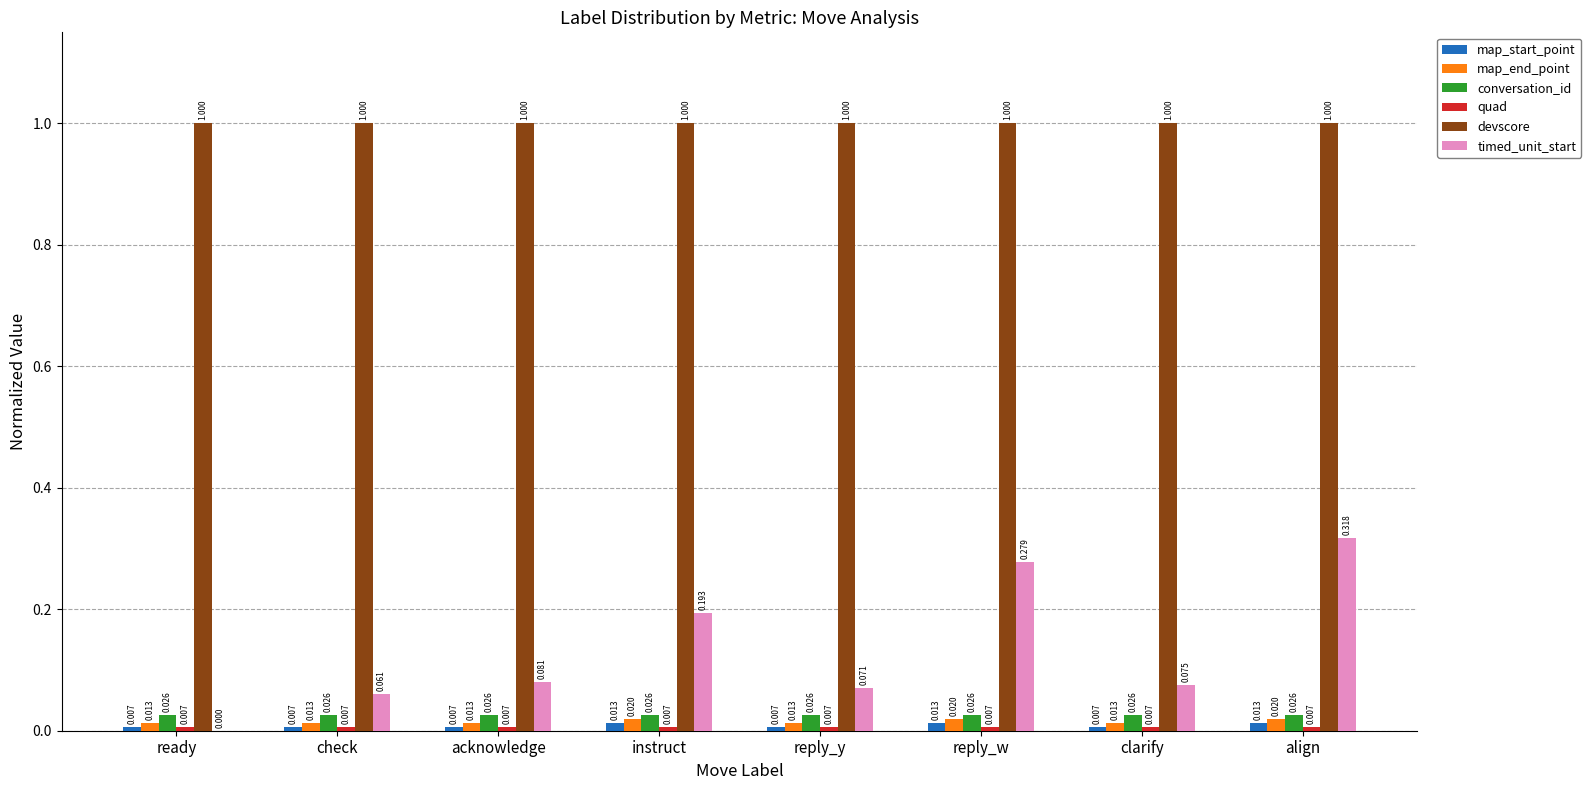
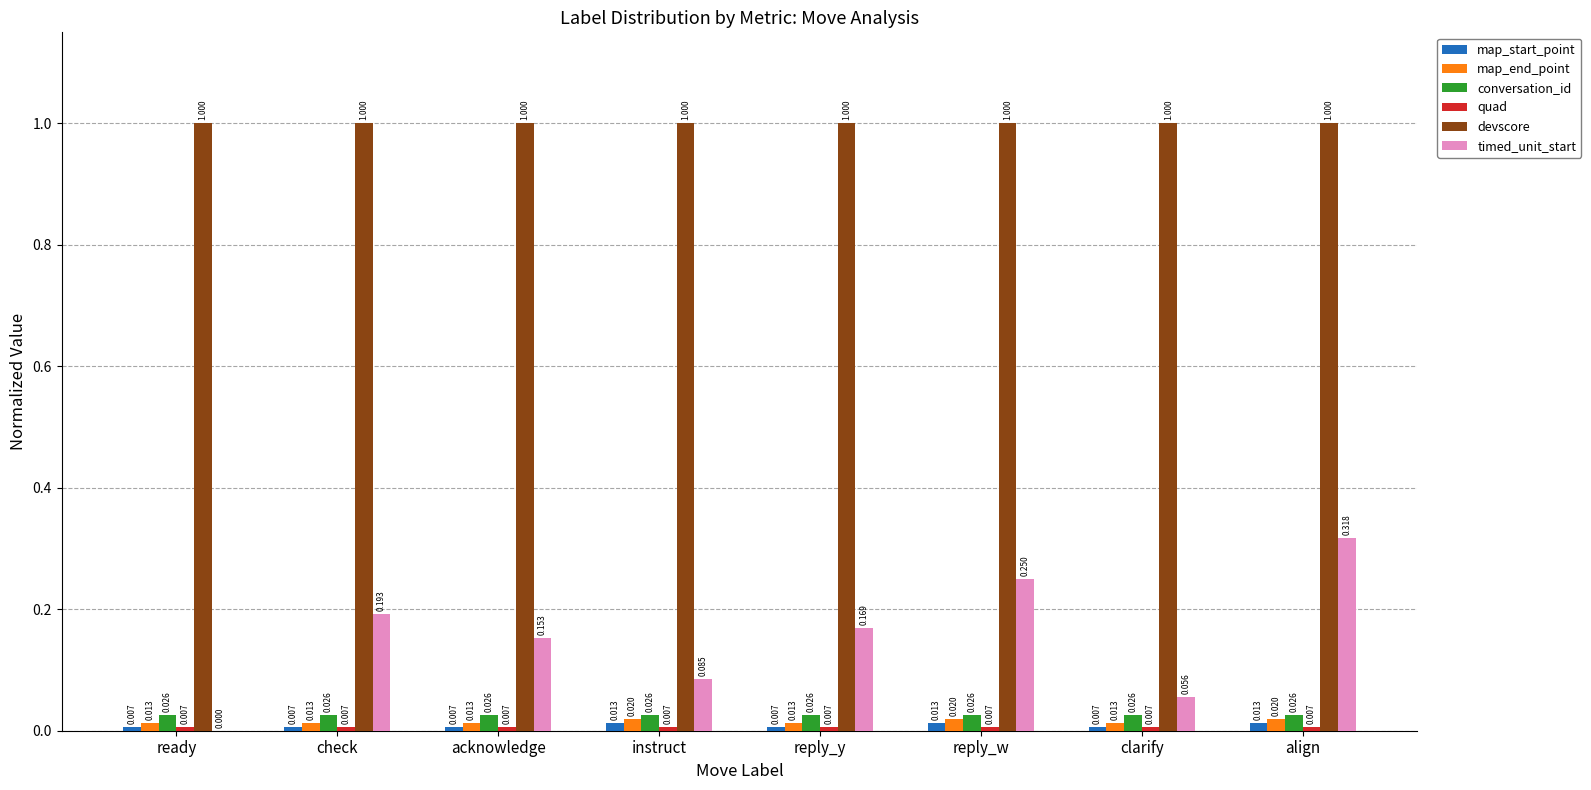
  {
    "map_start_point": {
      "ready": 0.007,
      "check": 0.007,
      "acknowledge": 0.007,
      "instruct": 0.013,
      "reply_y": 0.007,
      "reply_w": 0.013,
      "clarify": 0.007,
      "align": 0.013
    },
    "map_end_point": {
      "ready": 0.013,
      "check": 0.013,
      "acknowledge": 0.013,
      "instruct": 0.020,
      "reply_y": 0.013,
      "reply_w": 0.020,
      "clarify": 0.013,
      "align": 0.020
    },
    "conversation_id": {
      "ready": 0.026,
      "check": 0.026,
      "acknowledge": 0.026,
      "instruct": 0.026,
      "reply_y": 0.026,
      "reply_w": 0.026,
      "clarify": 0.026,
      "align": 0.026
    },
    "quad": {
      "ready": 0.007,
      "check": 0.007,
      "acknowledge": 0.007,
      "instruct": 0.007,
      "reply_y": 0.007,
      "reply_w": 0.007,
      "clarify": 0.007,
      "align": 0.007
    },
    "devscore": {
      "ready": 1.000,
      "check": 1.000,
      "acknowledge": 1.000,
      "instruct": 1.000,
      "reply_y": 1.000,
      "reply_w": 1.000,
      "clarify": 1.000,
      "align": 1.000
    },
    "timed_unit_start": {
      "ready": 0.000,
-     "check": 0.061,
-     "acknowledge": 0.081,
-     "instruct": 0.193,
-     "reply_y": 0.071,
-     "reply_w": 0.279,
-     "clarify": 0.075,
+     "check": 0.193,
+     "acknowledge": 0.153,
+     "instruct": 0.085,
+     "reply_y": 0.169,
+     "reply_w": 0.250,
+     "clarify": 0.056,
      "align": 0.318
    }
  }
